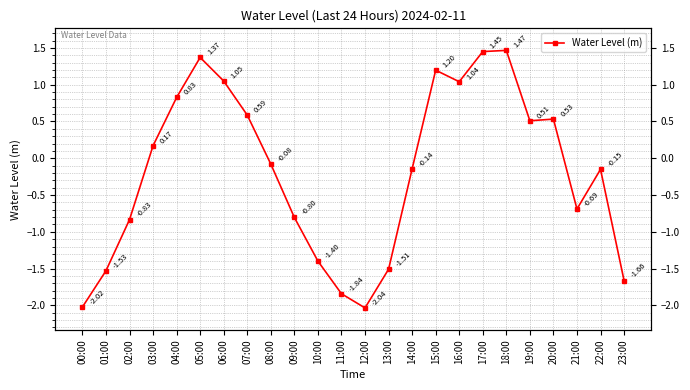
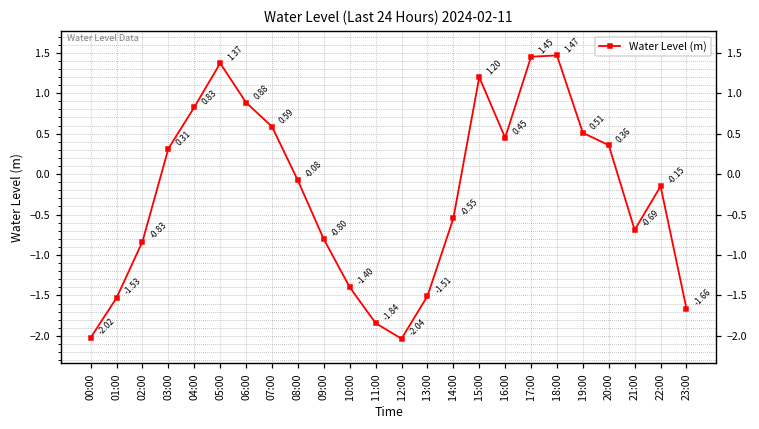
  {
    "00:00": -2.02,
    "01:00": -1.53,
    "02:00": -0.83,
-   "03:00": 0.17,
+   "03:00": 0.31,
    "04:00": 0.83,
    "05:00": 1.37,
-   "06:00": 1.05,
+   "06:00": 0.88,
    "07:00": 0.59,
    "08:00": -0.08,
    "09:00": -0.80,
    "10:00": -1.40,
    "11:00": -1.84,
    "12:00": -2.04,
    "13:00": -1.51,
-   "14:00": -0.14,
+   "14:00": -0.55,
    "15:00": 1.20,
-   "16:00": 1.04,
+   "16:00": 0.45,
    "18:00": 1.47,
    "19:00": 0.51,
-   "20:00": 0.53,
+   "20:00": 0.36,
    "21:00": -0.69,
    "22:00": -0.15,
    "23:00": -1.66
  }
